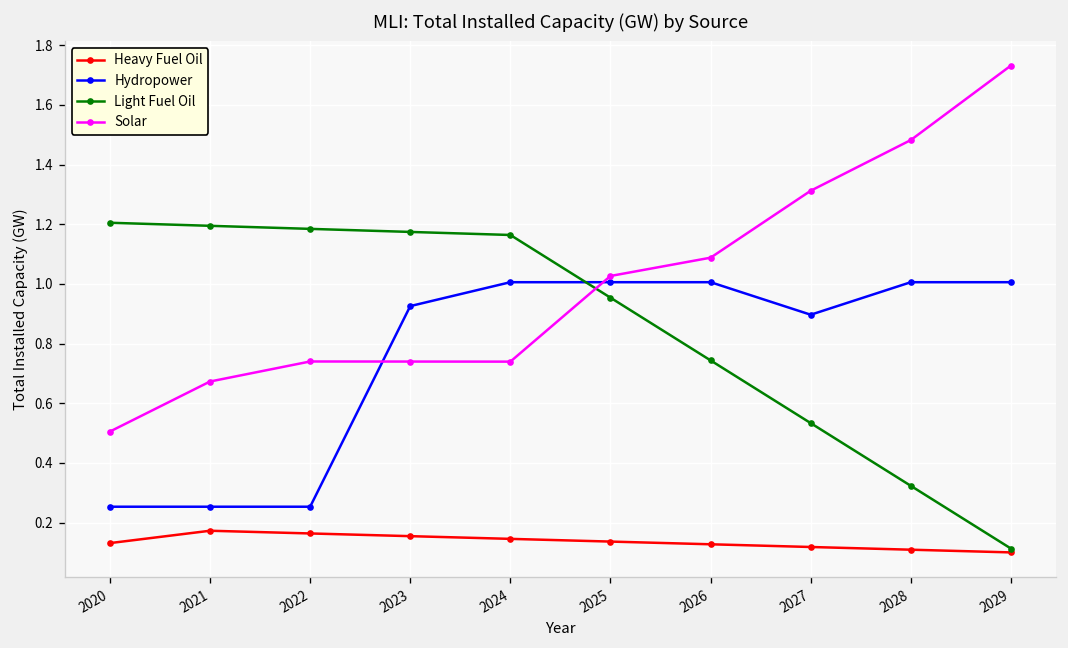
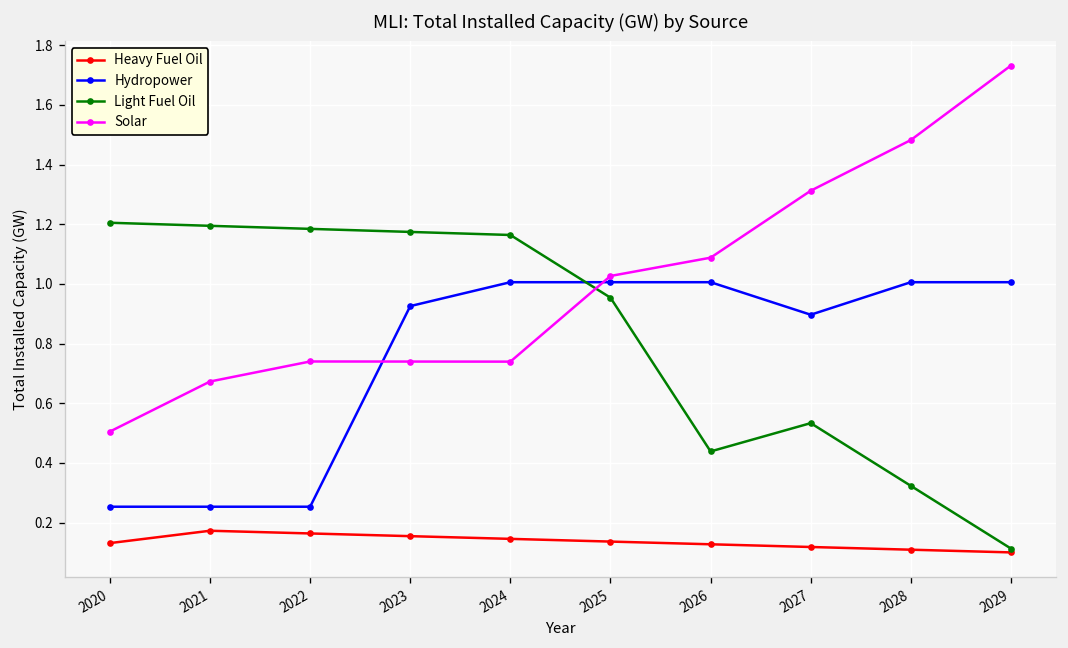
  {
    "Heavy Fuel Oil": {
      "2020": 0.13,
      "2021": 0.17,
      "2022": 0.16,
      "2023": 0.15,
      "2024": 0.15,
      "2025": 0.14,
      "2026": 0.13,
      "2027": 0.12,
      "2028": 0.11,
      "2029": 0.10
    },
    "Hydropower": {
      "2020": 0.25,
      "2021": 0.25,
      "2022": 0.25,
      "2023": 0.93,
      "2024": 1.01,
      "2025": 1.01,
      "2026": 1.01,
      "2027": 0.90,
      "2028": 1.01,
      "2029": 1.01
    },
    "Light Fuel Oil": {
      "2020": 1.20,
      "2021": 1.19,
      "2022": 1.18,
      "2023": 1.17,
      "2024": 1.16,
      "2025": 0.95,
-     "2026": 0.74,
+     "2026": 0.44,
      "2027": 0.53,
      "2028": 0.32,
      "2029": 0.11
    },
    "Solar": {
      "2020": 0.50,
      "2021": 0.67,
      "2022": 0.74,
      "2023": 0.74,
      "2024": 0.74,
      "2025": 1.03,
      "2026": 1.09,
      "2027": 1.31,
      "2028": 1.48,
      "2029": 1.73
    }
  }
